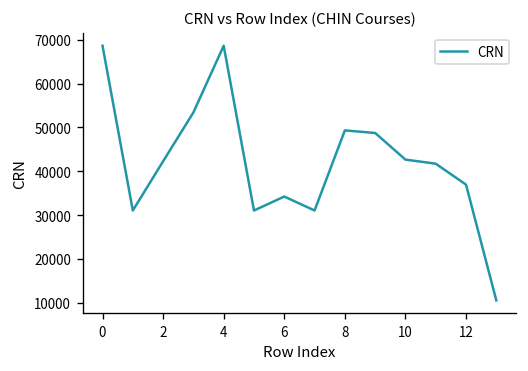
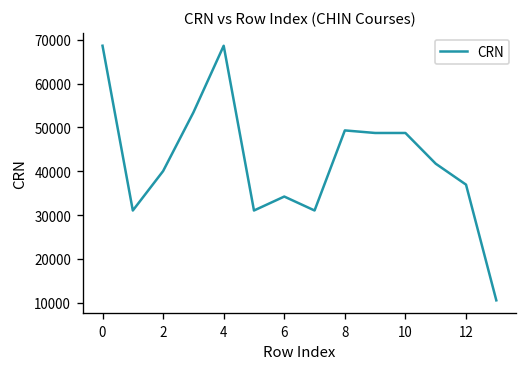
  {
    "0": 69000,
-   "2": 42000,
+   "2": 40000,
    "4": 69000,
    "6": 34000,
    "8": 49000,
-   "10": 43000,
+   "10": 49000,
    "12": 37000
  }
